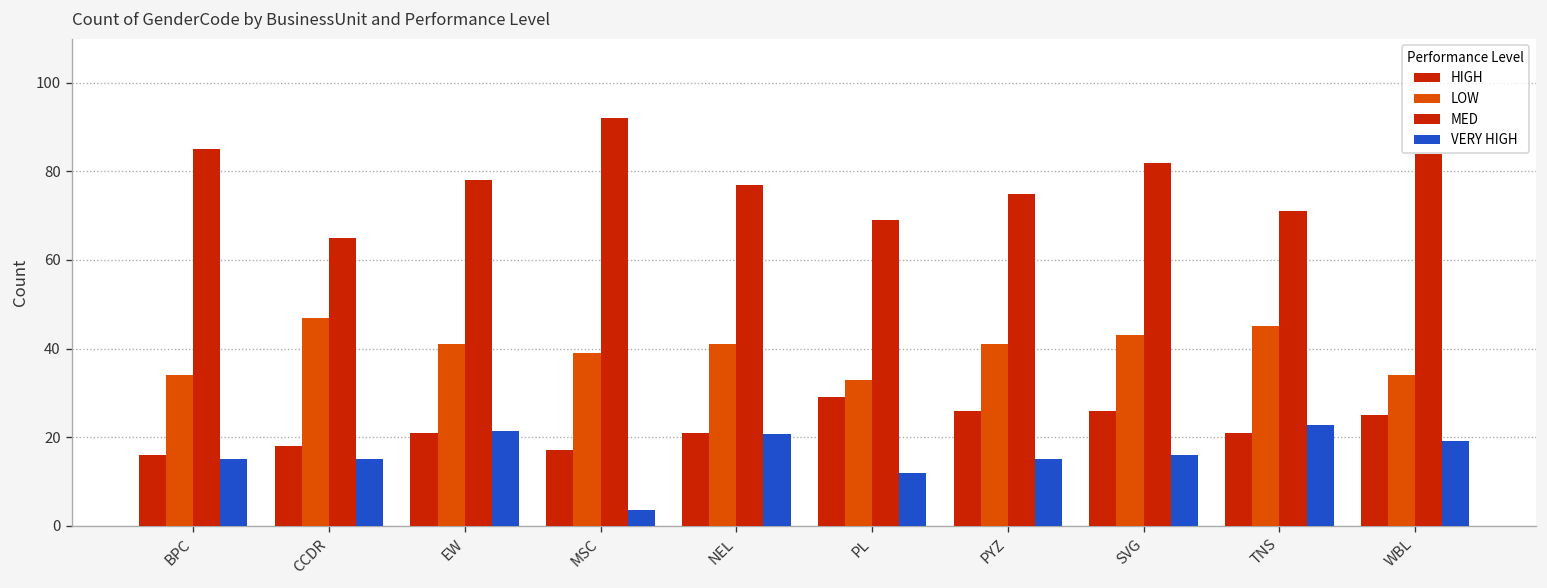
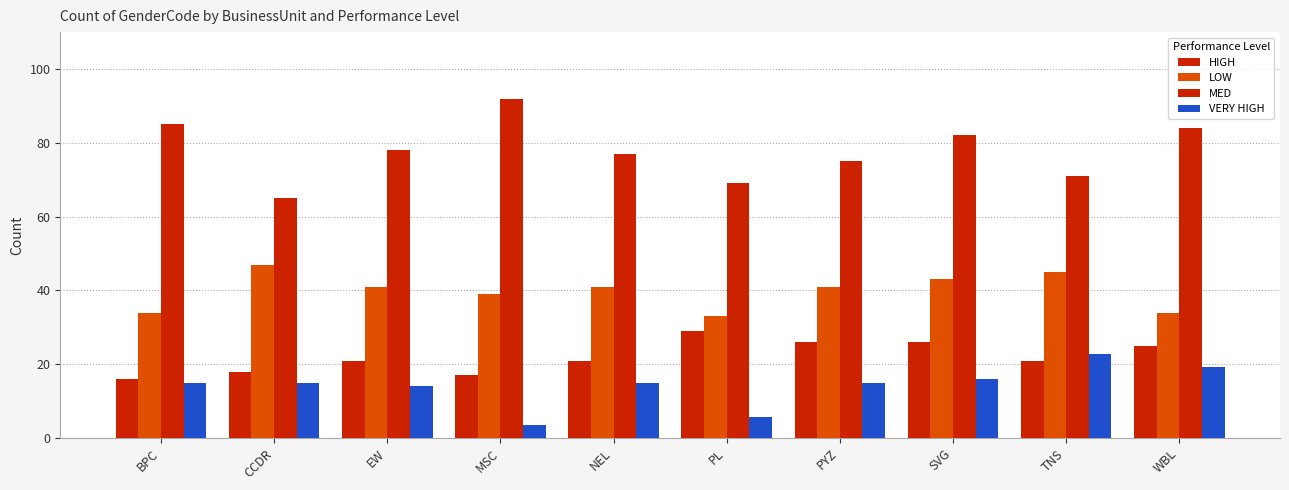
  {
    "VERY HIGH": {
      "BPC": 15,
      "CCDR": 15,
-     "EW": 22,
+     "EW": 14,
      "MSC": 4,
-     "NEL": 21,
-     "PL": 12,
+     "NEL": 15,
+     "PL": 6,
      "PYZ": 15,
      "SVG": 16,
      "TNS": 23,
      "WBL": 19
    }
  }
